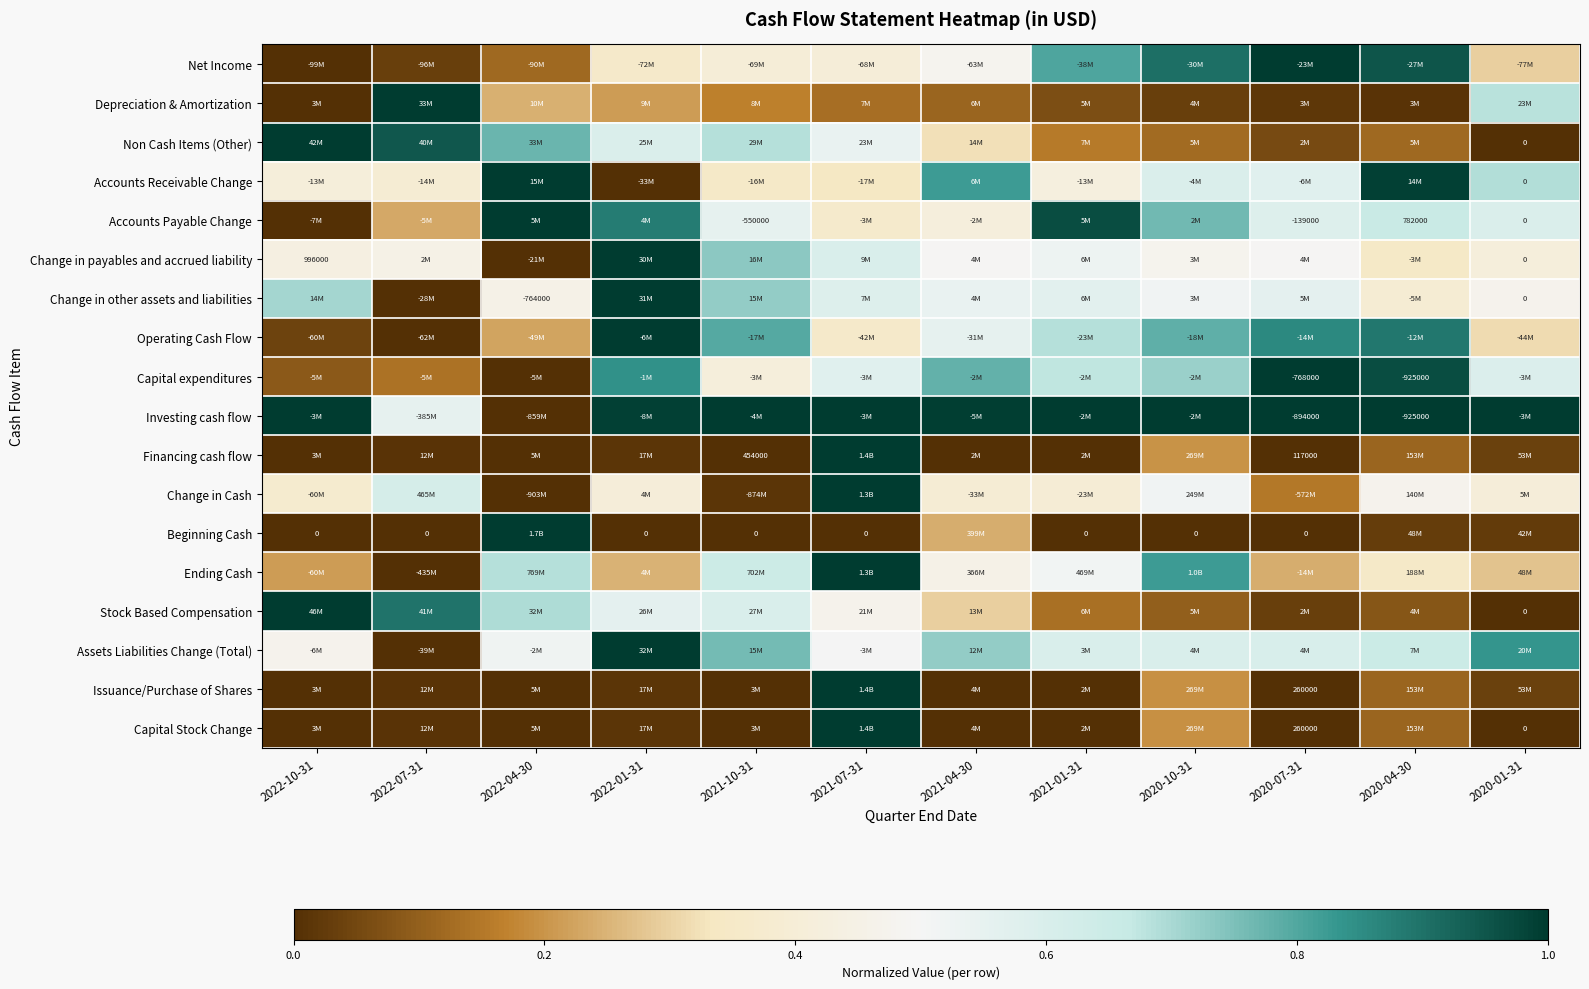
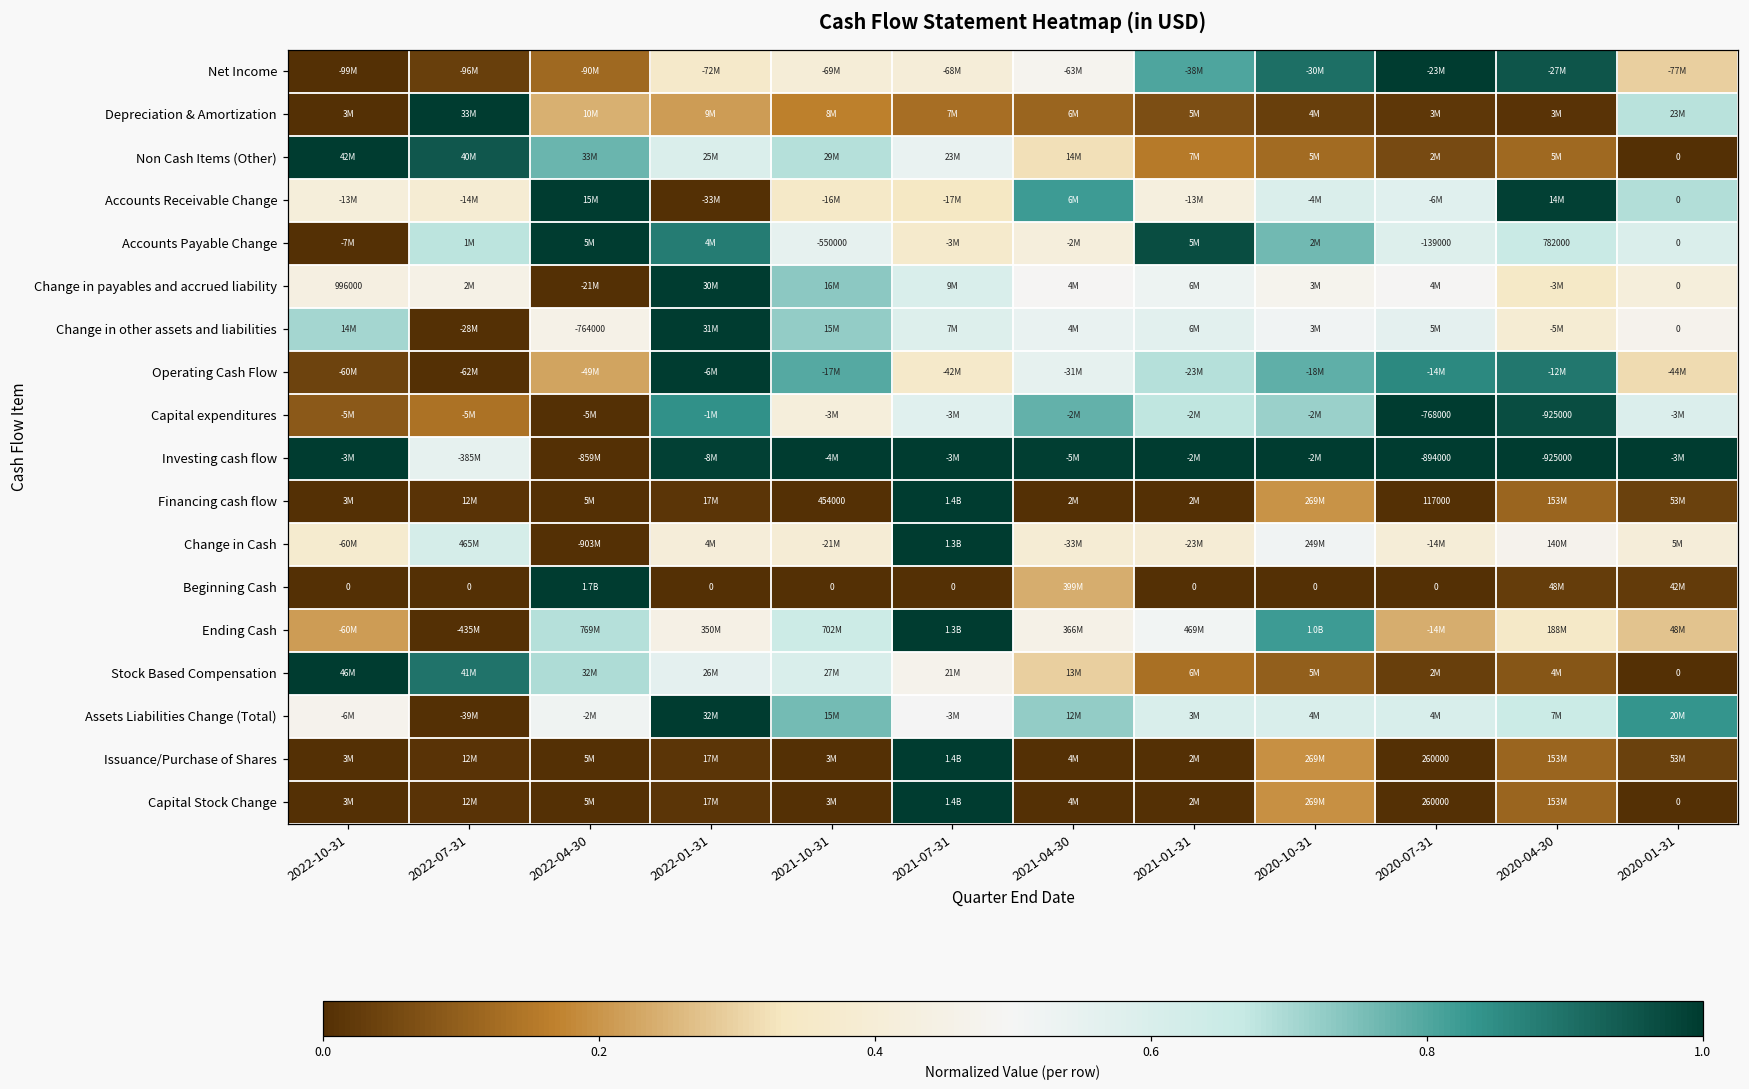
  {
    "Accounts Payable Change": {
      "2022-10-31": "-7M",
-     "2022-07-31": "-5M",
+     "2022-07-31": "1M",
      "2022-04-30": "5M",
      "2022-01-31": "4M",
      "2021-10-31": "-550000",
      "2021-07-31": "-3M",
      "2021-04-30": "-2M",
      "2021-01-31": "5M",
      "2020-10-31": "2M",
      "2020-07-31": "-139000",
      "2020-04-30": "782000",
      "2020-01-31": "0"
    },
    "Change in Cash": {
      "2022-10-31": "-60M",
      "2022-07-31": "465M",
      "2022-04-30": "-903M",
      "2022-01-31": "4M",
-     "2021-10-31": "-874M",
+     "2021-10-31": "-21M",
      "2021-07-31": "1.3B",
      "2021-04-30": "-33M",
      "2021-01-31": "-23M",
      "2020-10-31": "249M",
-     "2020-07-31": "-572M",
+     "2020-07-31": "-14M",
      "2020-04-30": "140M",
      "2020-01-31": "5M"
    },
    "Ending Cash": {
      "2022-10-31": "-60M",
      "2022-07-31": "-435M",
      "2022-04-30": "769M",
-     "2022-01-31": "4M",
+     "2022-01-31": "350M",
      "2021-10-31": "702M",
      "2021-07-31": "1.3B",
      "2021-04-30": "366M",
      "2021-01-31": "469M",
      "2020-10-31": "1.0B",
      "2020-07-31": "-14M",
      "2020-04-30": "188M",
      "2020-01-31": "48M"
    }
  }
